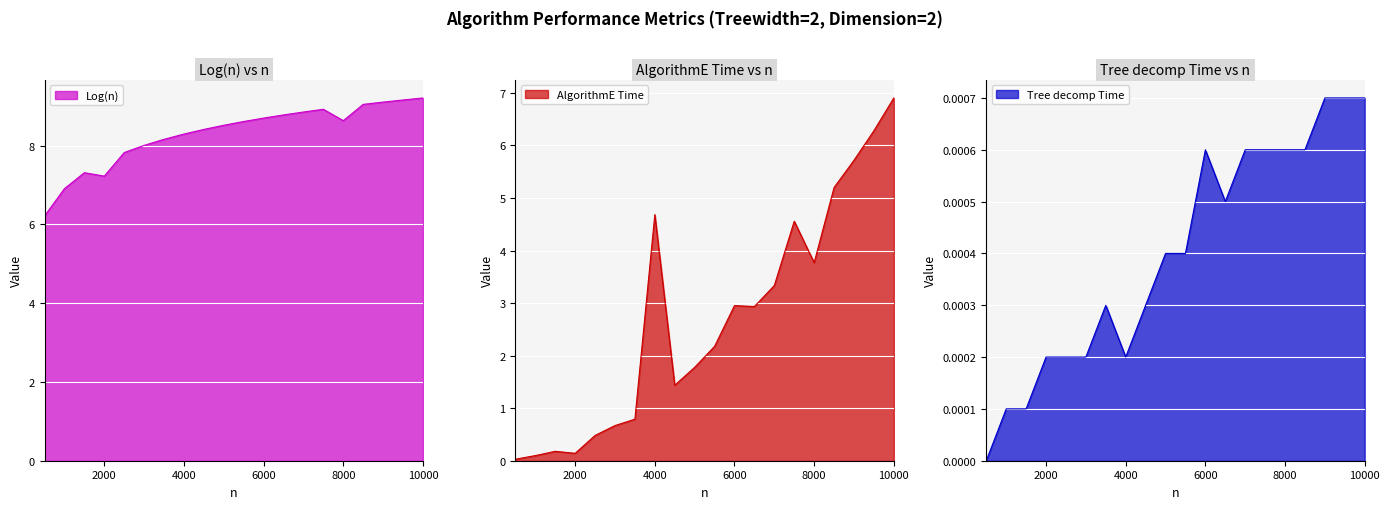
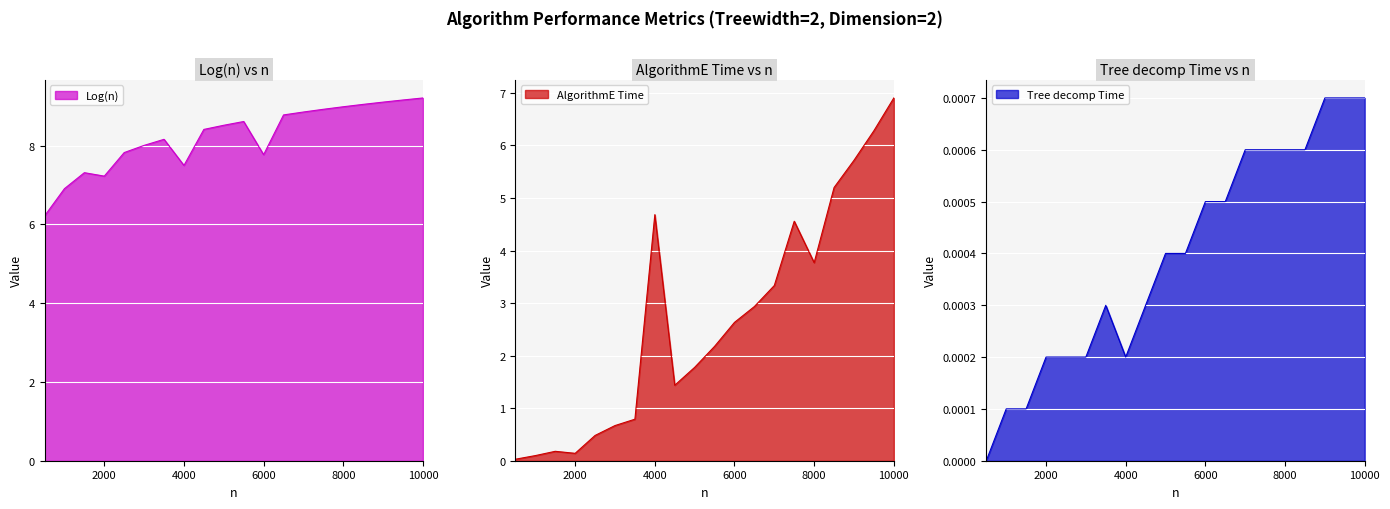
  {
    "Log(n) vs n": {
      "2000": 7.2,
-     "4000": 8.3,
-     "6000": 8.7,
-     "8000": 8.6,
+     "4000": 7.5,
+     "6000": 7.8,
+     "8000": 9.0,
      "10000": 9.2
    },
    "AlgorithmE Time vs n": {
      "2000": 0.1,
      "4000": 4.7,
-     "6000": 3.0,
+     "6000": 2.6,
      "8000": 3.8,
      "10000": 6.9
    },
    "Tree decomp Time vs n": {
      "2000": 0.0002,
      "4000": 0.0002,
-     "6000": 0.0006,
+     "6000": 0.0005,
      "8000": 0.0006,
      "10000": 0.0007
    }
  }
